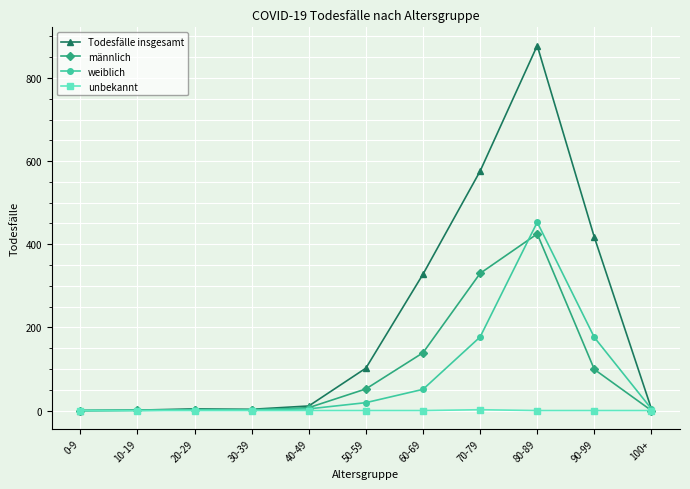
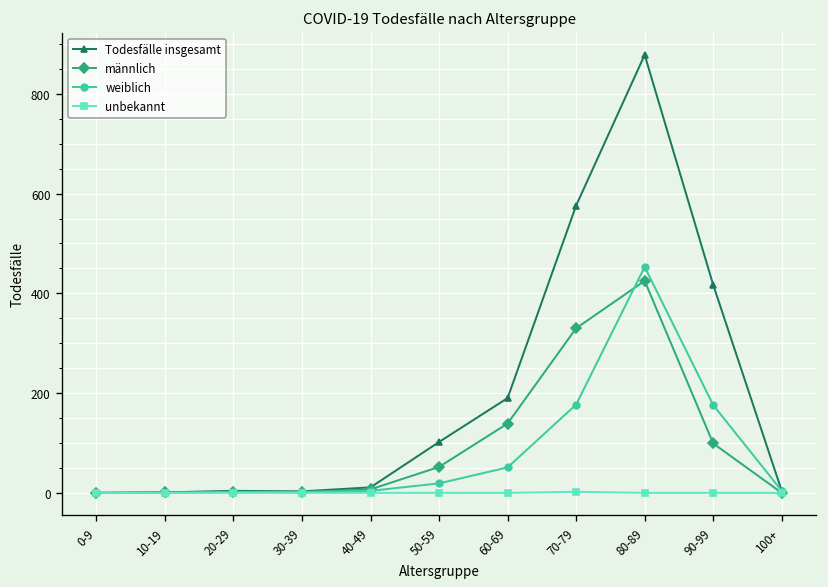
  {
    "Todesfälle insgesamt": {
      "50-59": 100,
-     "60-69": 330,
+     "60-69": 190,
      "70-79": 580,
      "80-89": 880,
      "90-99": 420
    }
  }
